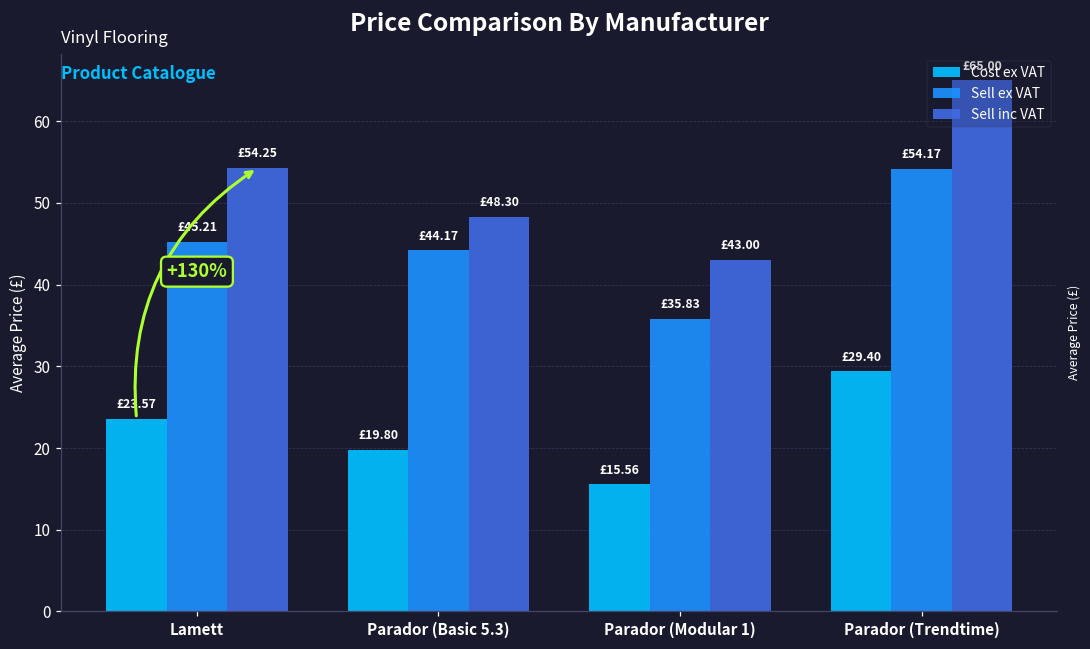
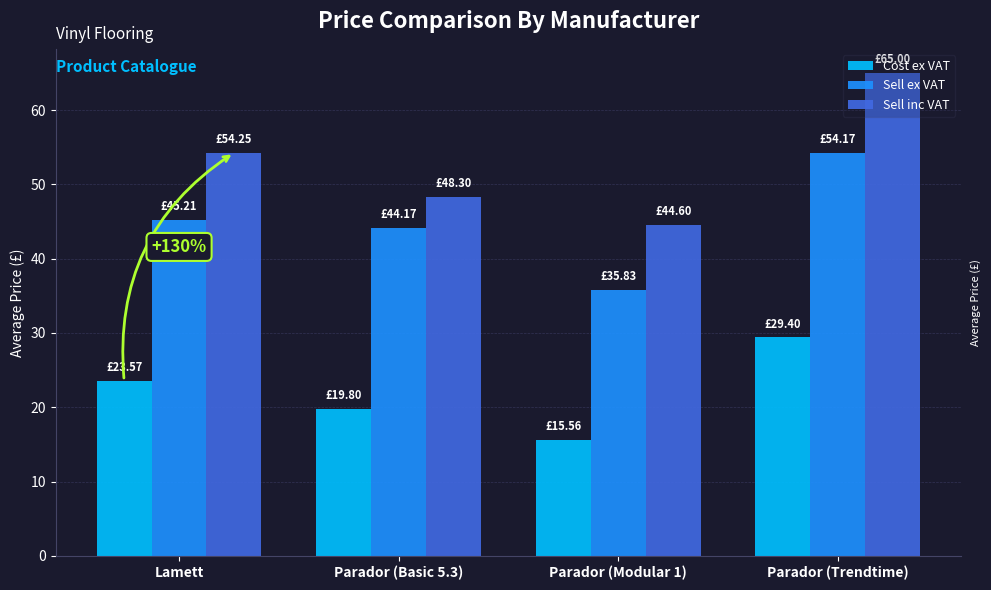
  {
    "Sell inc VAT": {
      "Lamett": "£54.25",
      "Parador (Basic 5.3)": "£48.30",
-     "Parador (Modular 1)": "£43.00"
+     "Parador (Modular 1)": "£44.60"
    }
  }
